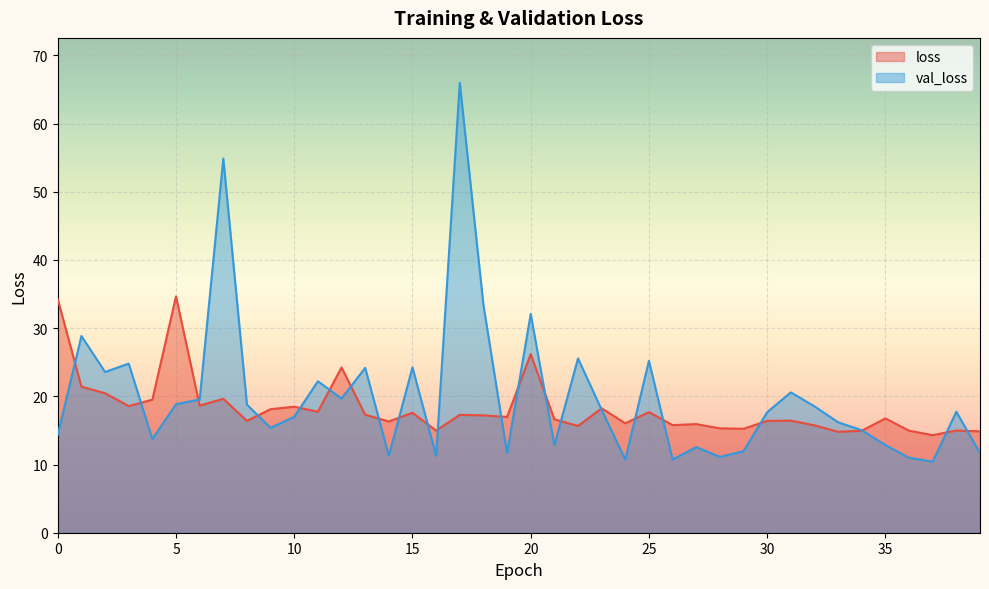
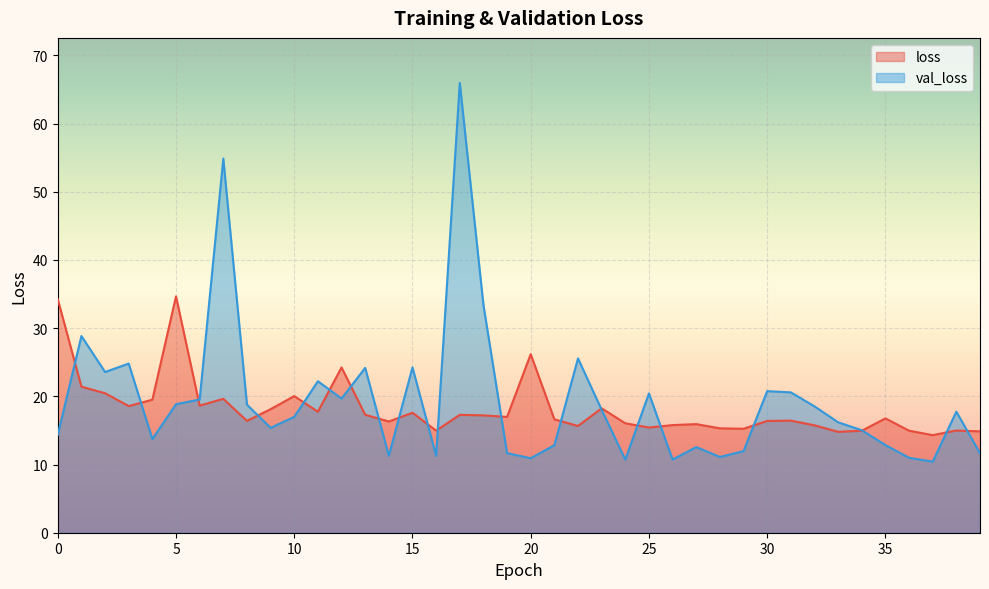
  {
    "loss": {
      "0": 34,
      "5": 35,
-     "10": 18,
+     "10": 20,
      "15": 18,
      "20": 26,
-     "25": 18,
+     "25": 15,
      "30": 16,
      "35": 17
    },
    "val_loss": {
      "0": 14,
      "5": 19,
      "10": 17,
      "15": 24,
-     "20": 32,
-     "25": 25,
-     "30": 18,
+     "20": 11,
+     "25": 20,
+     "30": 21,
      "35": 13
    }
  }
